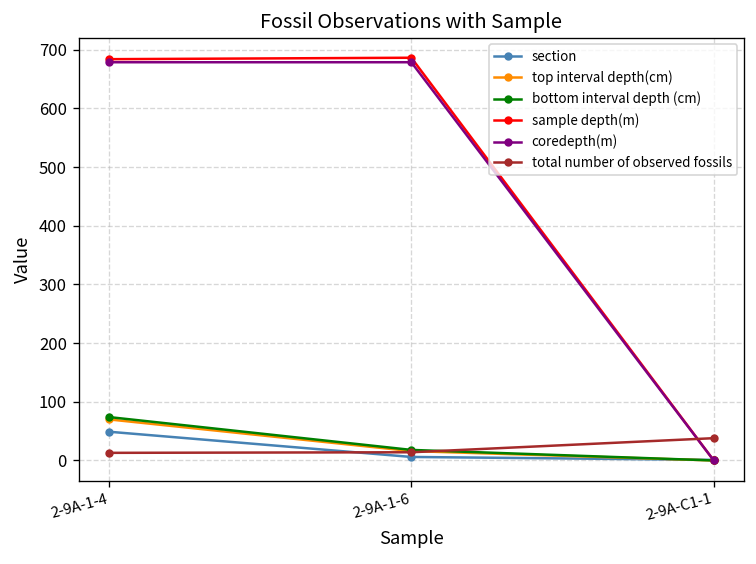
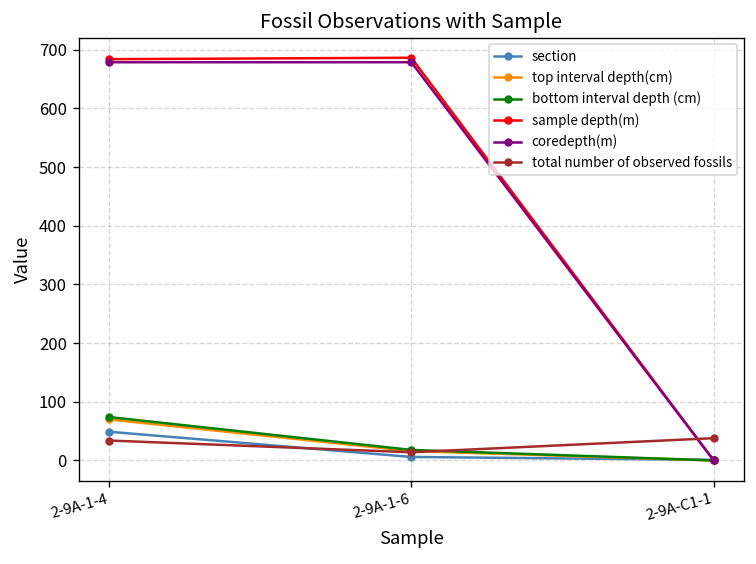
  {
    "section": {
      "2-9A-1-4": 50,
      "2-9A-1-6": 10
    },
    "sample depth(m)": {
      "2-9A-1-4": 680,
      "2-9A-1-6": 690
    },
    "coredepth(m)": {
      "2-9A-1-4": 680,
      "2-9A-1-6": 680
    },
    "total number of observed fossils": {
-     "2-9A-1-4": 10,
+     "2-9A-1-4": 30,
      "2-9A-C1-1": 40
    }
  }
